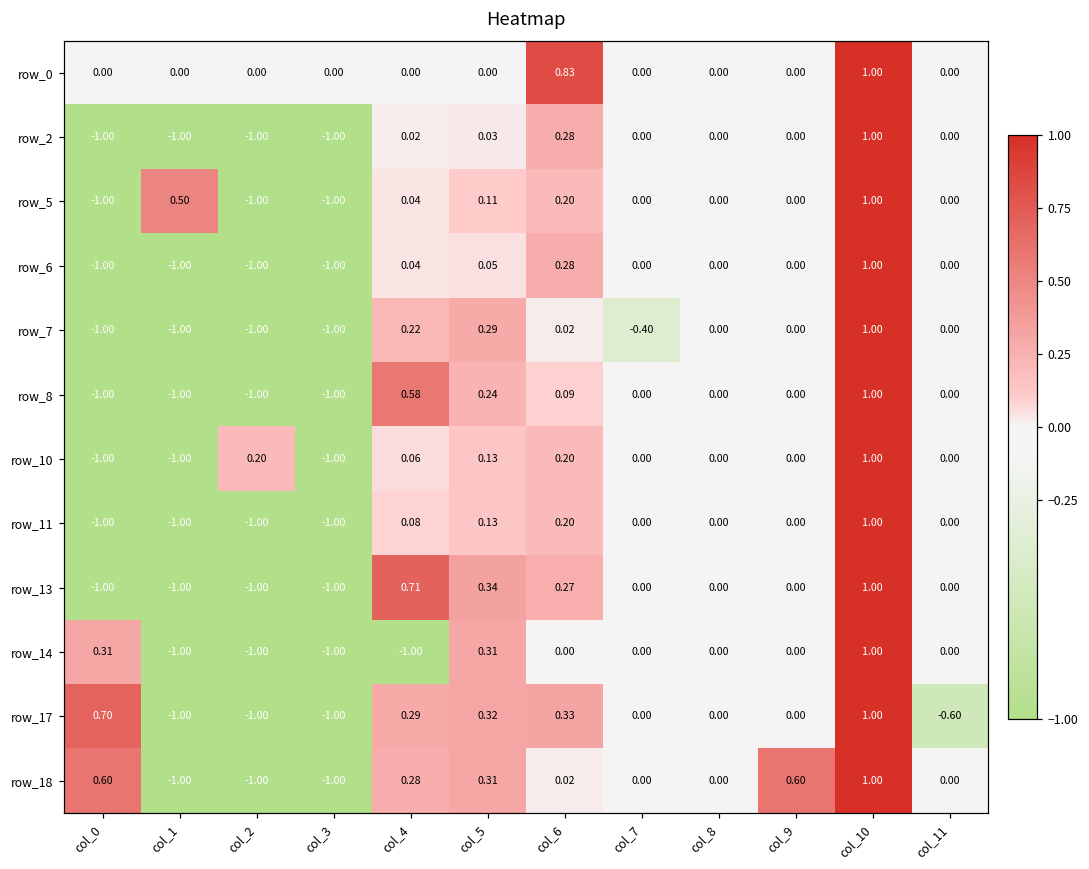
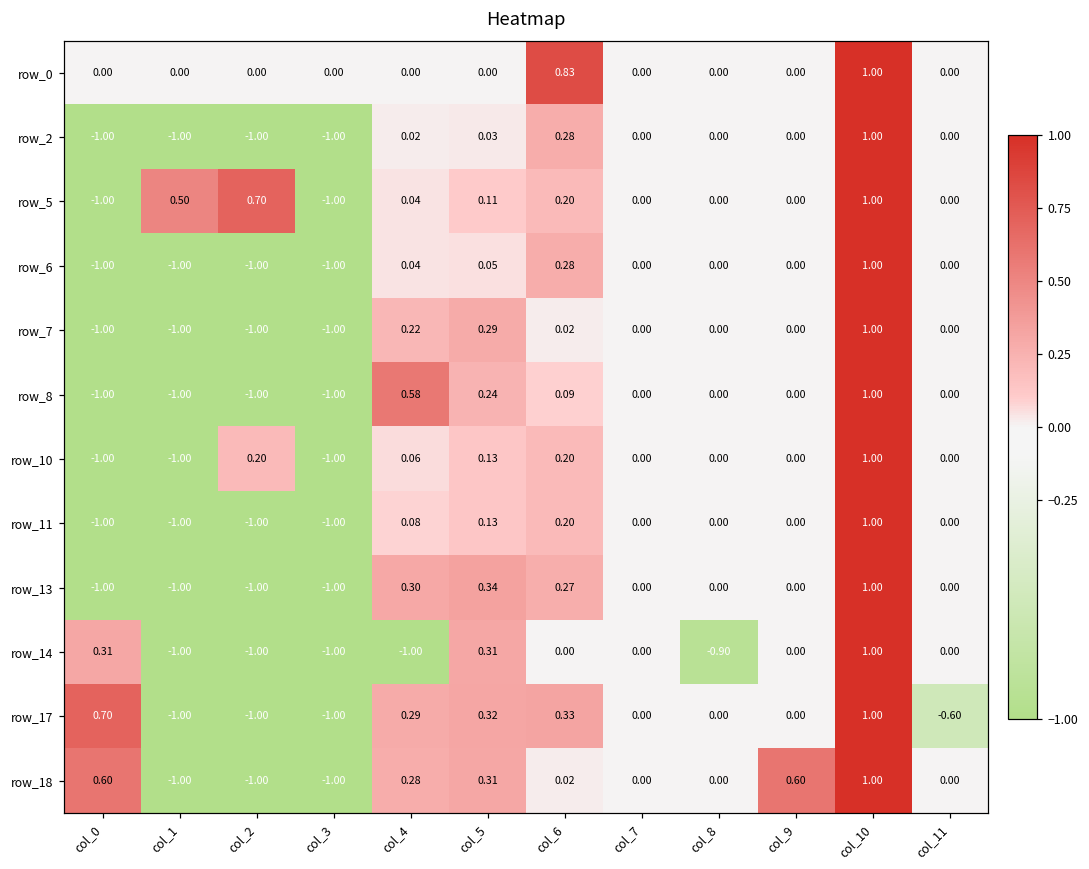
  {
    "row_0": {
      "col_0": 0.00,
      "col_1": 0.00,
      "col_2": 0.00,
      "col_3": 0.00,
      "col_4": 0.00,
      "col_5": 0.00,
      "col_6": 0.83,
      "col_7": 0.00,
      "col_8": 0.00,
      "col_9": 0.00,
      "col_10": 1.00,
      "col_11": 0.00
    },
    "row_2": {
      "col_0": -1.00,
      "col_1": -1.00,
      "col_2": -1.00,
      "col_3": -1.00,
      "col_4": 0.02,
      "col_5": 0.03,
      "col_6": 0.28,
      "col_7": 0.00,
      "col_8": 0.00,
      "col_9": 0.00,
      "col_10": 1.00,
      "col_11": 0.00
    },
    "row_5": {
      "col_0": -1.00,
      "col_1": 0.50,
-     "col_2": -1.00,
+     "col_2": 0.70,
      "col_3": -1.00,
      "col_4": 0.04,
      "col_5": 0.11,
      "col_6": 0.20,
      "col_7": 0.00,
      "col_8": 0.00,
      "col_9": 0.00,
      "col_10": 1.00,
      "col_11": 0.00
    },
    "row_6": {
      "col_0": -1.00,
      "col_1": -1.00,
      "col_2": -1.00,
      "col_3": -1.00,
      "col_4": 0.04,
      "col_5": 0.05,
      "col_6": 0.28,
      "col_7": 0.00,
      "col_8": 0.00,
      "col_9": 0.00,
      "col_10": 1.00,
      "col_11": 0.00
    },
    "row_7": {
      "col_0": -1.00,
      "col_1": -1.00,
      "col_2": -1.00,
      "col_3": -1.00,
      "col_4": 0.22,
      "col_5": 0.29,
      "col_6": 0.02,
-     "col_7": -0.40,
+     "col_7": 0.00,
      "col_8": 0.00,
      "col_9": 0.00,
      "col_10": 1.00,
      "col_11": 0.00
    },
    "row_8": {
      "col_0": -1.00,
      "col_1": -1.00,
      "col_2": -1.00,
      "col_3": -1.00,
      "col_4": 0.58,
      "col_5": 0.24,
      "col_6": 0.09,
      "col_7": 0.00,
      "col_8": 0.00,
      "col_9": 0.00,
      "col_10": 1.00,
      "col_11": 0.00
    },
    "row_10": {
      "col_0": -1.00,
      "col_1": -1.00,
      "col_2": 0.20,
      "col_3": -1.00,
      "col_4": 0.06,
      "col_5": 0.13,
      "col_6": 0.20,
      "col_7": 0.00,
      "col_8": 0.00,
      "col_9": 0.00,
      "col_10": 1.00,
      "col_11": 0.00
    },
    "row_11": {
      "col_0": -1.00,
      "col_1": -1.00,
      "col_2": -1.00,
      "col_3": -1.00,
      "col_4": 0.08,
      "col_5": 0.13,
      "col_6": 0.20,
      "col_7": 0.00,
      "col_8": 0.00,
      "col_9": 0.00,
      "col_10": 1.00,
      "col_11": 0.00
    },
    "row_13": {
      "col_0": -1.00,
      "col_1": -1.00,
      "col_2": -1.00,
      "col_3": -1.00,
-     "col_4": 0.71,
+     "col_4": 0.30,
      "col_5": 0.34,
      "col_6": 0.27,
      "col_7": 0.00,
      "col_8": 0.00,
      "col_9": 0.00,
      "col_10": 1.00,
      "col_11": 0.00
    },
    "row_14": {
      "col_0": 0.31,
      "col_1": -1.00,
      "col_2": -1.00,
      "col_3": -1.00,
      "col_4": -1.00,
      "col_5": 0.31,
      "col_6": 0.00,
      "col_7": 0.00,
-     "col_8": 0.00,
+     "col_8": -0.90,
      "col_9": 0.00,
      "col_10": 1.00,
      "col_11": 0.00
    },
    "row_17": {
      "col_0": 0.70,
      "col_1": -1.00,
      "col_2": -1.00,
      "col_3": -1.00,
      "col_4": 0.29,
      "col_5": 0.32,
      "col_6": 0.33,
      "col_7": 0.00,
      "col_8": 0.00,
      "col_9": 0.00,
      "col_10": 1.00,
      "col_11": -0.60
    },
    "row_18": {
      "col_0": 0.60,
      "col_1": -1.00,
      "col_2": -1.00,
      "col_3": -1.00,
      "col_4": 0.28,
      "col_5": 0.31,
      "col_6": 0.02,
      "col_7": 0.00,
      "col_8": 0.00,
      "col_9": 0.60,
      "col_10": 1.00,
      "col_11": 0.00
    }
  }
